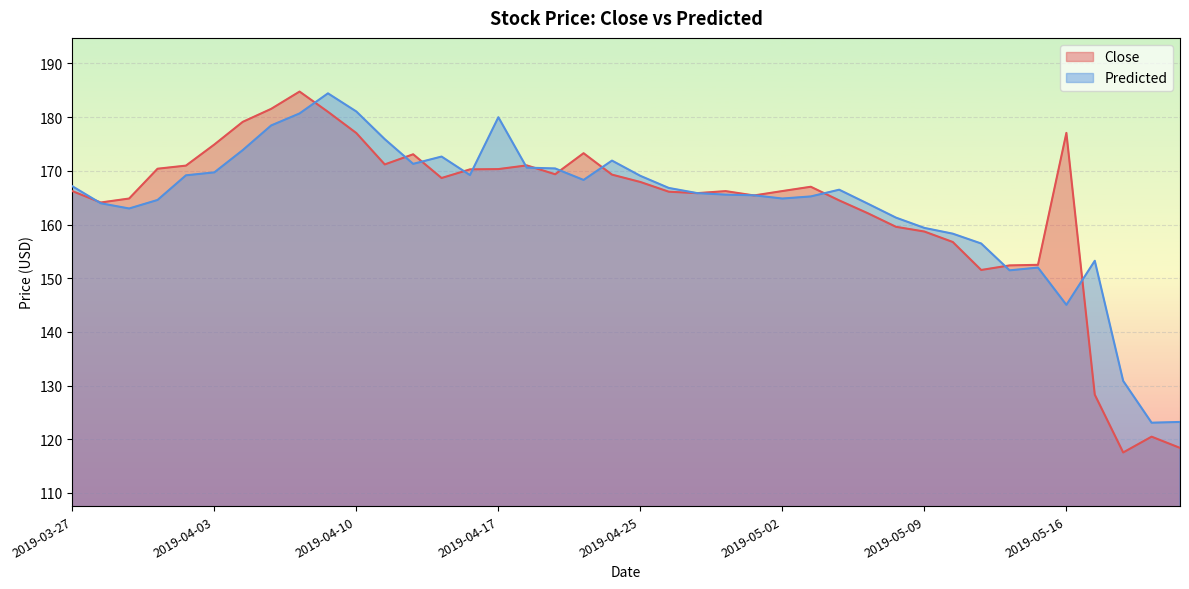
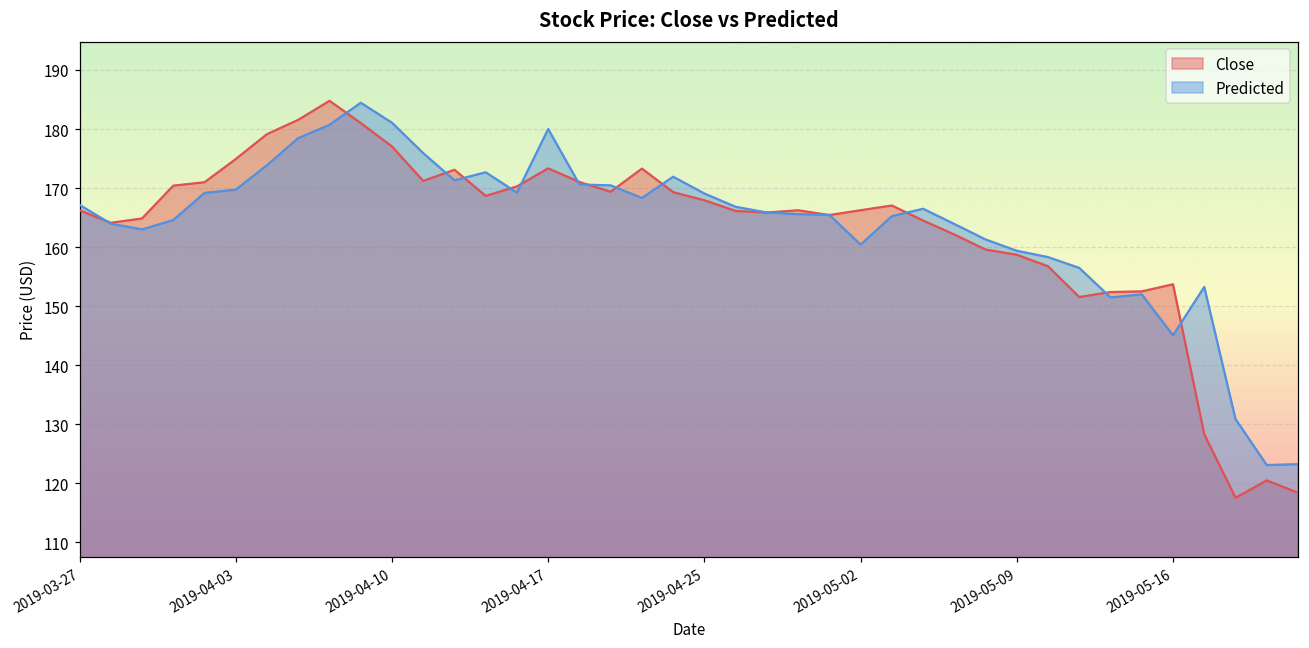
  {
    "Close": {
      "2019-03-27": 166,
      "2019-04-03": 175,
      "2019-04-10": 177,
-     "2019-04-17": 170,
+     "2019-04-17": 173,
      "2019-04-25": 168,
      "2019-05-02": 166,
      "2019-05-09": 159,
-     "2019-05-16": 177
+     "2019-05-16": 154
    },
    "Predicted": {
      "2019-03-27": 167,
      "2019-04-03": 170,
      "2019-04-10": 181,
      "2019-04-17": 180,
      "2019-04-25": 169,
-     "2019-05-02": 165,
+     "2019-05-02": 160,
      "2019-05-09": 159,
      "2019-05-16": 145
    }
  }
